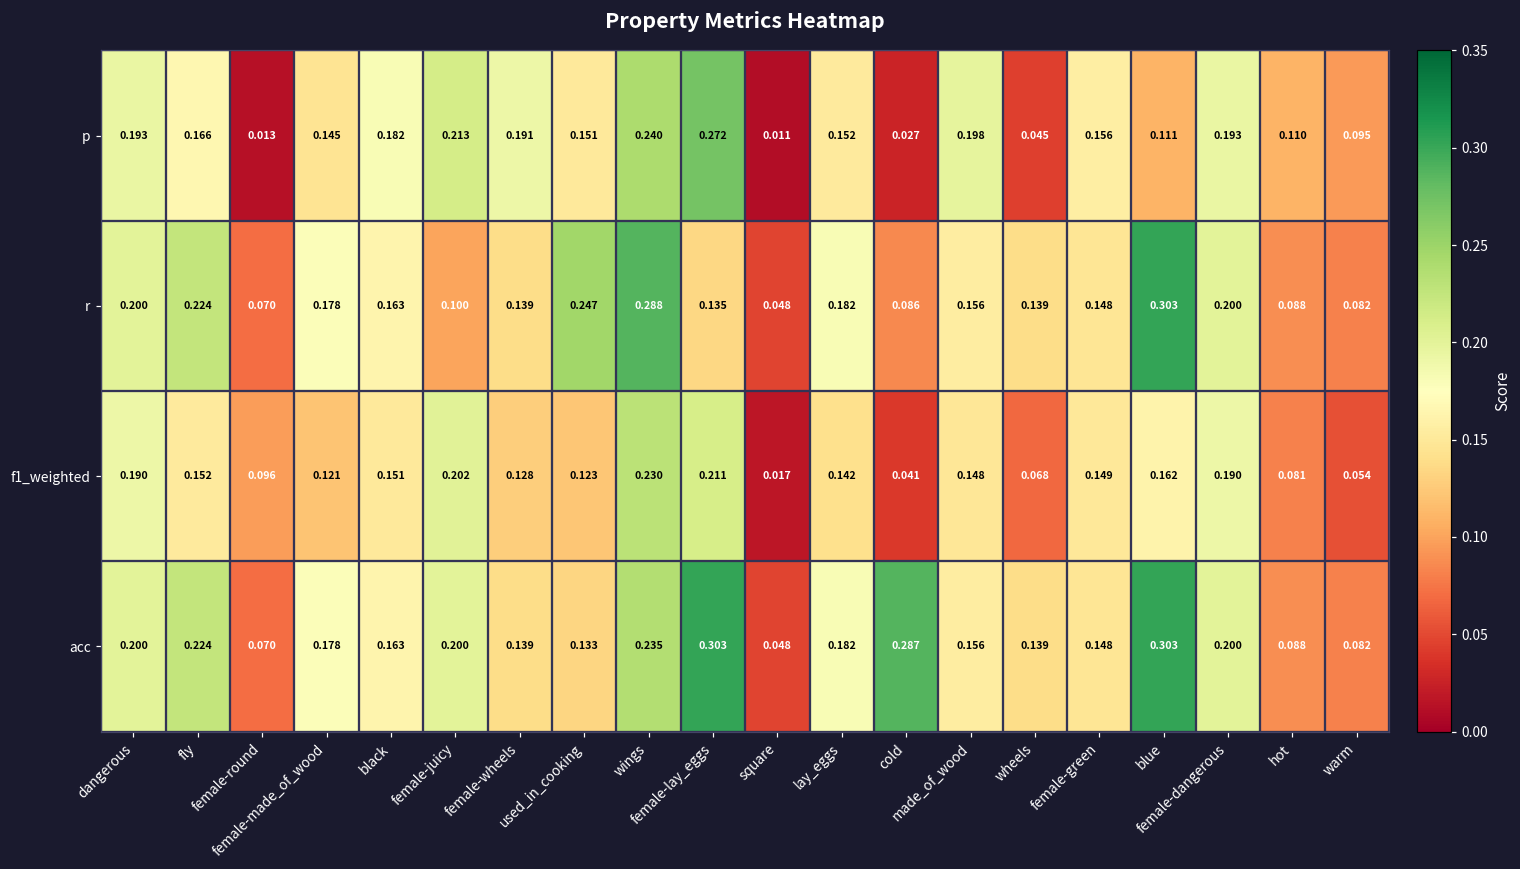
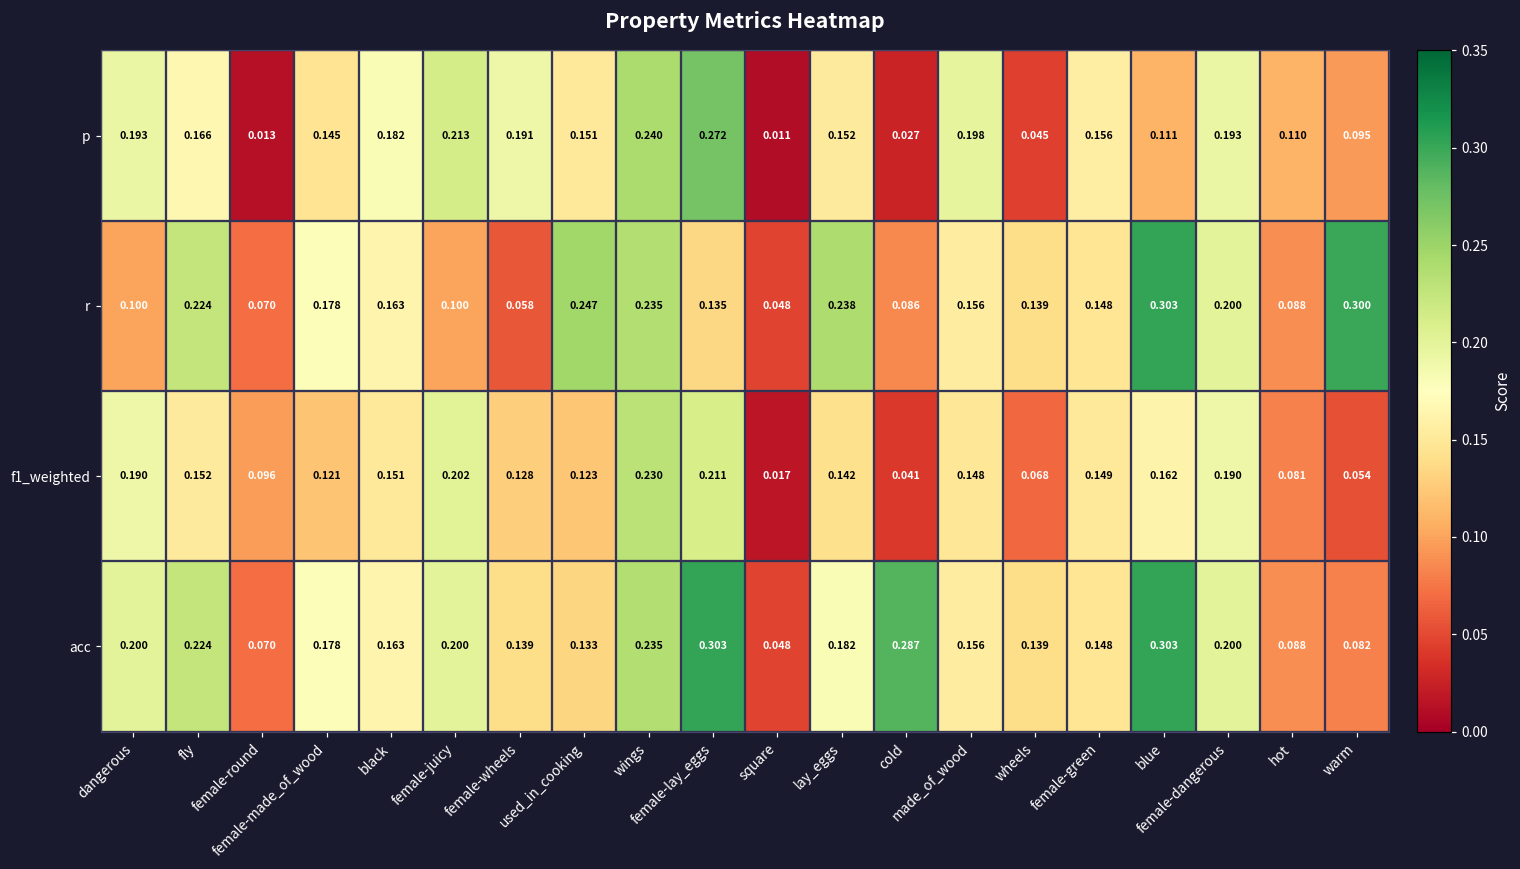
  {
    "p": {
      "dangerous": 0.193,
      "fly": 0.166,
      "female-round": 0.013,
      "female-made_of_wood": 0.145,
      "black": 0.182,
      "female-juicy": 0.213,
      "female-wheels": 0.191,
      "used_in_cooking": 0.151,
      "wings": 0.240,
      "female-lay_eggs": 0.272,
      "square": 0.011,
      "lay_eggs": 0.152,
      "cold": 0.027,
      "made_of_wood": 0.198,
      "wheels": 0.045,
      "female-green": 0.156,
      "blue": 0.111,
      "female-dangerous": 0.193,
      "hot": 0.110,
      "warm": 0.095
    },
    "r": {
-     "dangerous": 0.200,
+     "dangerous": 0.100,
      "fly": 0.224,
      "female-round": 0.070,
      "female-made_of_wood": 0.178,
      "black": 0.163,
      "female-juicy": 0.100,
-     "female-wheels": 0.139,
+     "female-wheels": 0.058,
      "used_in_cooking": 0.247,
-     "wings": 0.288,
+     "wings": 0.235,
      "female-lay_eggs": 0.135,
      "square": 0.048,
-     "lay_eggs": 0.182,
+     "lay_eggs": 0.238,
      "cold": 0.086,
      "made_of_wood": 0.156,
      "wheels": 0.139,
      "female-green": 0.148,
      "blue": 0.303,
      "female-dangerous": 0.200,
      "hot": 0.088,
-     "warm": 0.082
+     "warm": 0.300
    },
    "f1_weighted": {
      "dangerous": 0.190,
      "fly": 0.152,
      "female-round": 0.096,
      "female-made_of_wood": 0.121,
      "black": 0.151,
      "female-juicy": 0.202,
      "female-wheels": 0.128,
      "used_in_cooking": 0.123,
      "wings": 0.230,
      "female-lay_eggs": 0.211,
      "square": 0.017,
      "lay_eggs": 0.142,
      "cold": 0.041,
      "made_of_wood": 0.148,
      "wheels": 0.068,
      "female-green": 0.149,
      "blue": 0.162,
      "female-dangerous": 0.190,
      "hot": 0.081,
      "warm": 0.054
    },
    "acc": {
      "dangerous": 0.200,
      "fly": 0.224,
      "female-round": 0.070,
      "female-made_of_wood": 0.178,
      "black": 0.163,
      "female-juicy": 0.200,
      "female-wheels": 0.139,
      "used_in_cooking": 0.133,
      "wings": 0.235,
      "female-lay_eggs": 0.303,
      "square": 0.048,
      "lay_eggs": 0.182,
      "cold": 0.287,
      "made_of_wood": 0.156,
      "wheels": 0.139,
      "female-green": 0.148,
      "blue": 0.303,
      "female-dangerous": 0.200,
      "hot": 0.088,
      "warm": 0.082
    }
  }
